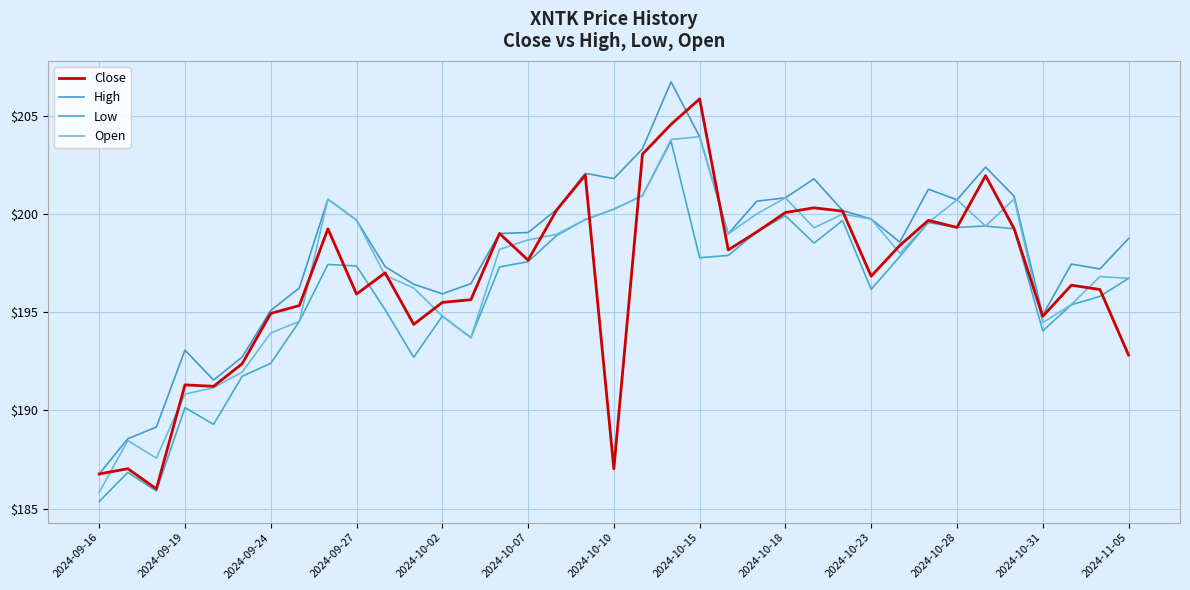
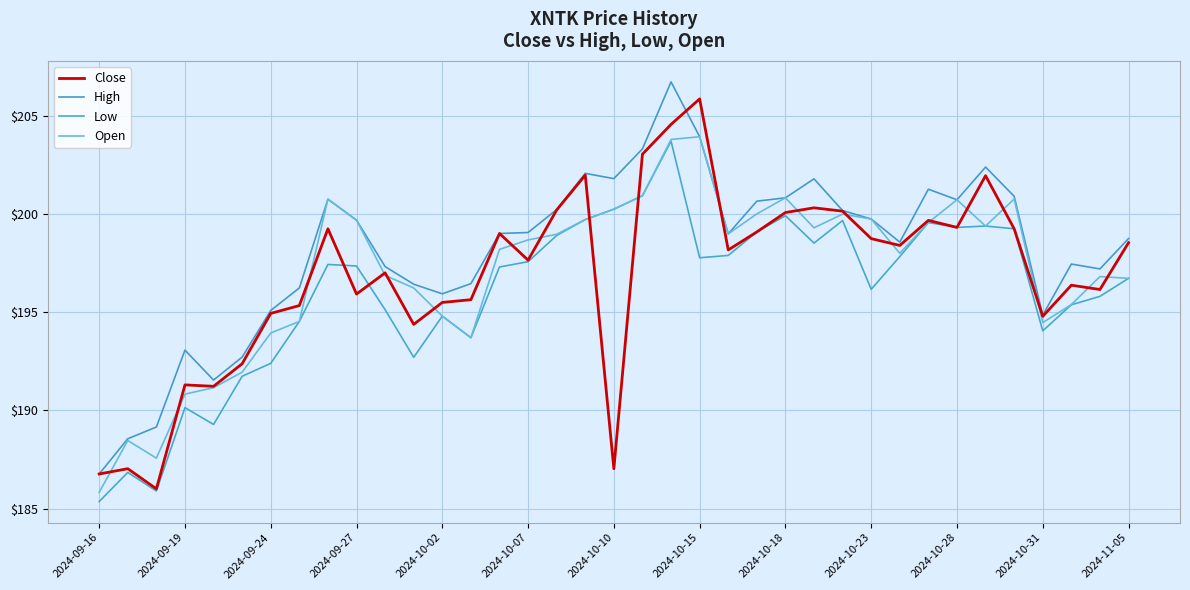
  {
    "Close": {
      "2024-09-19": "$191.3",
      "2024-09-24": "$194.9",
      "2024-09-27": "$195.9",
      "2024-10-02": "$195.5",
      "2024-10-10": "$187.0",
      "2024-10-15": "$205.9",
      "2024-10-18": "$200.1",
-     "2024-10-23": "$196.8",
-     "2024-11-05": "$192.8"
+     "2024-10-23": "$198.7",
+     "2024-11-05": "$198.5"
    }
  }
